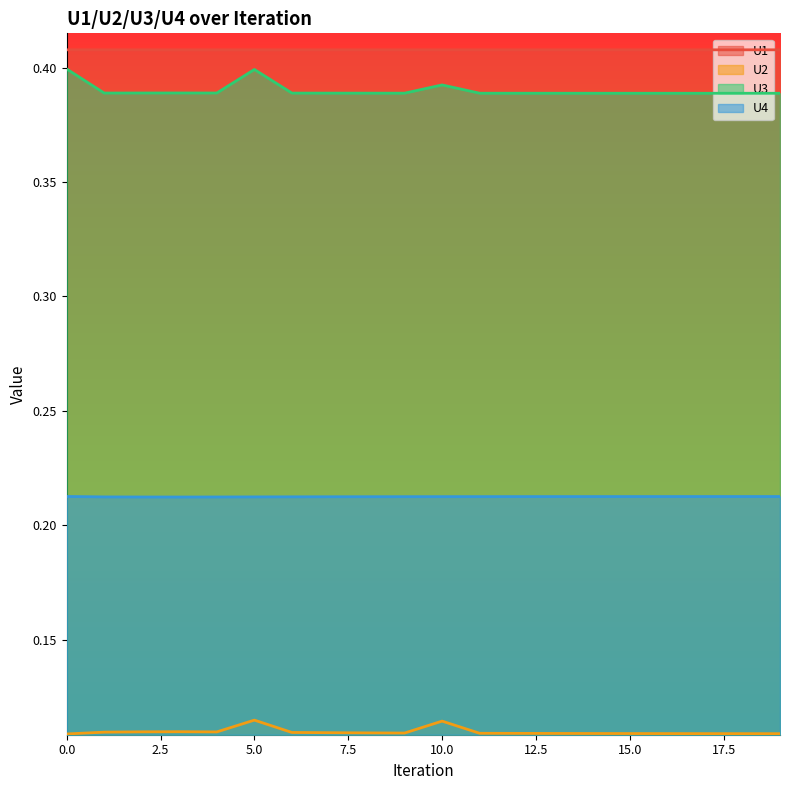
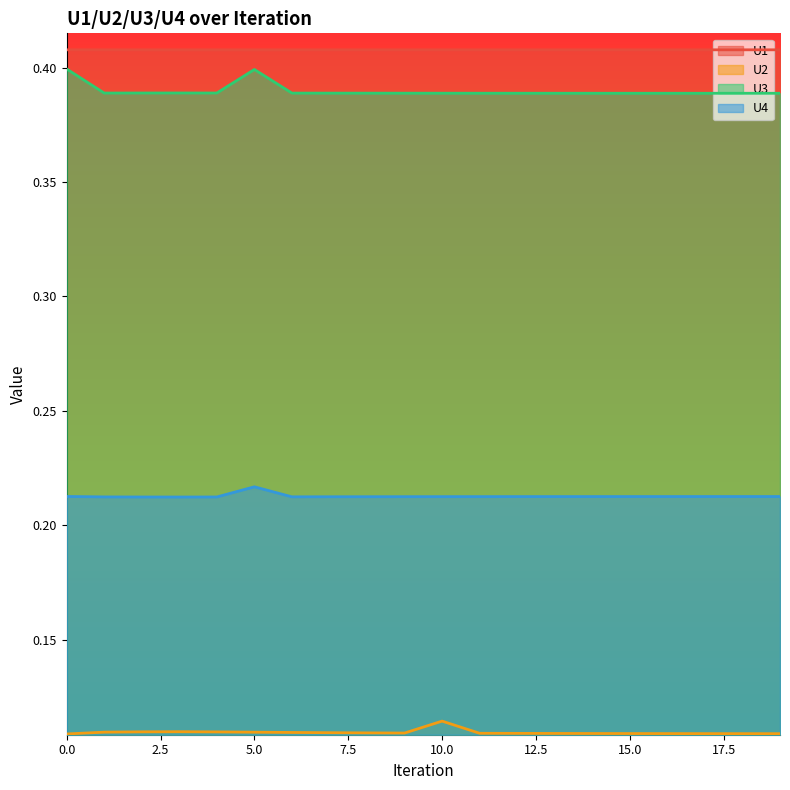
  {
    "U1": {
      "0.0": 0.408,
      "5.0": 0.408,
      "10.0": 0.408,
      "15.0": 0.408
    },
    "U2": {
      "0.0": 0.109,
-     "5.0": 0.115,
+     "5.0": 0.110,
      "10.0": 0.114,
      "15.0": 0.109
    },
    "U3": {
      "0.0": 0.399,
      "5.0": 0.399,
-     "10.0": 0.392,
+     "10.0": 0.389,
      "15.0": 0.389
    },
    "U4": {
      "0.0": 0.213,
-     "5.0": 0.212,
+     "5.0": 0.217,
      "10.0": 0.213,
      "15.0": 0.213
    }
  }
